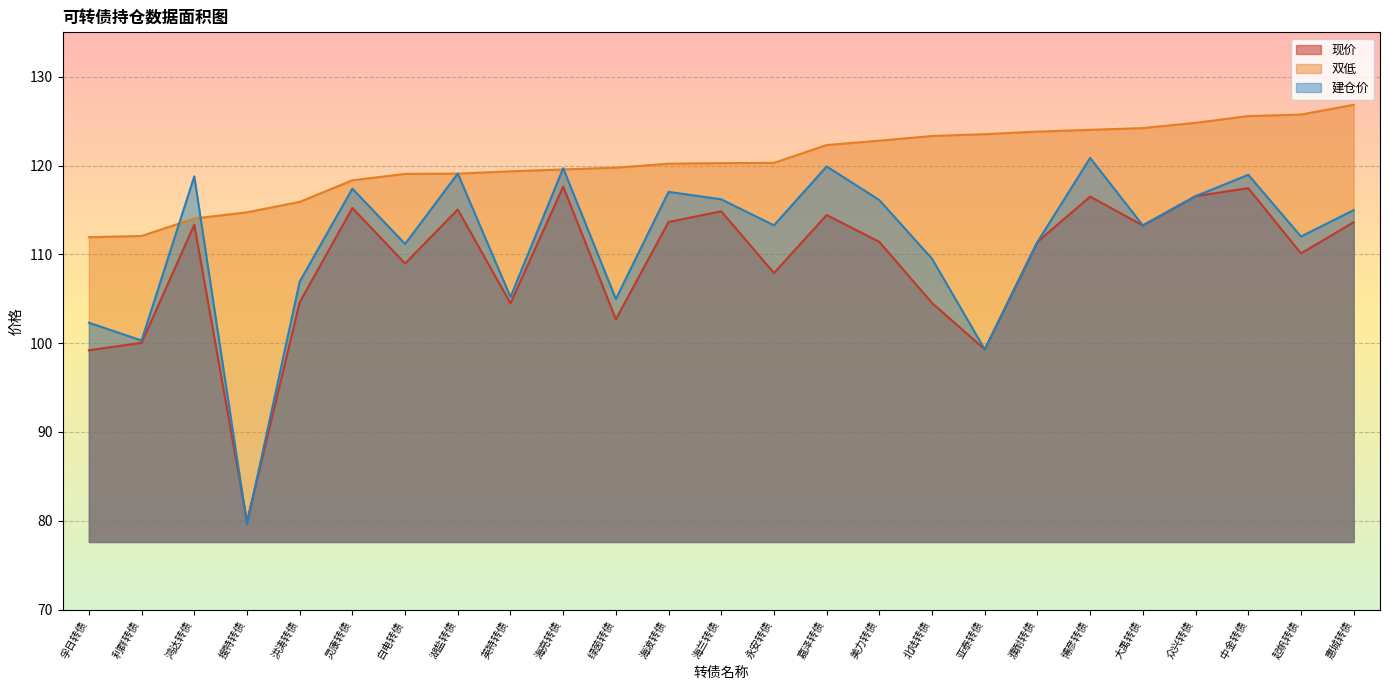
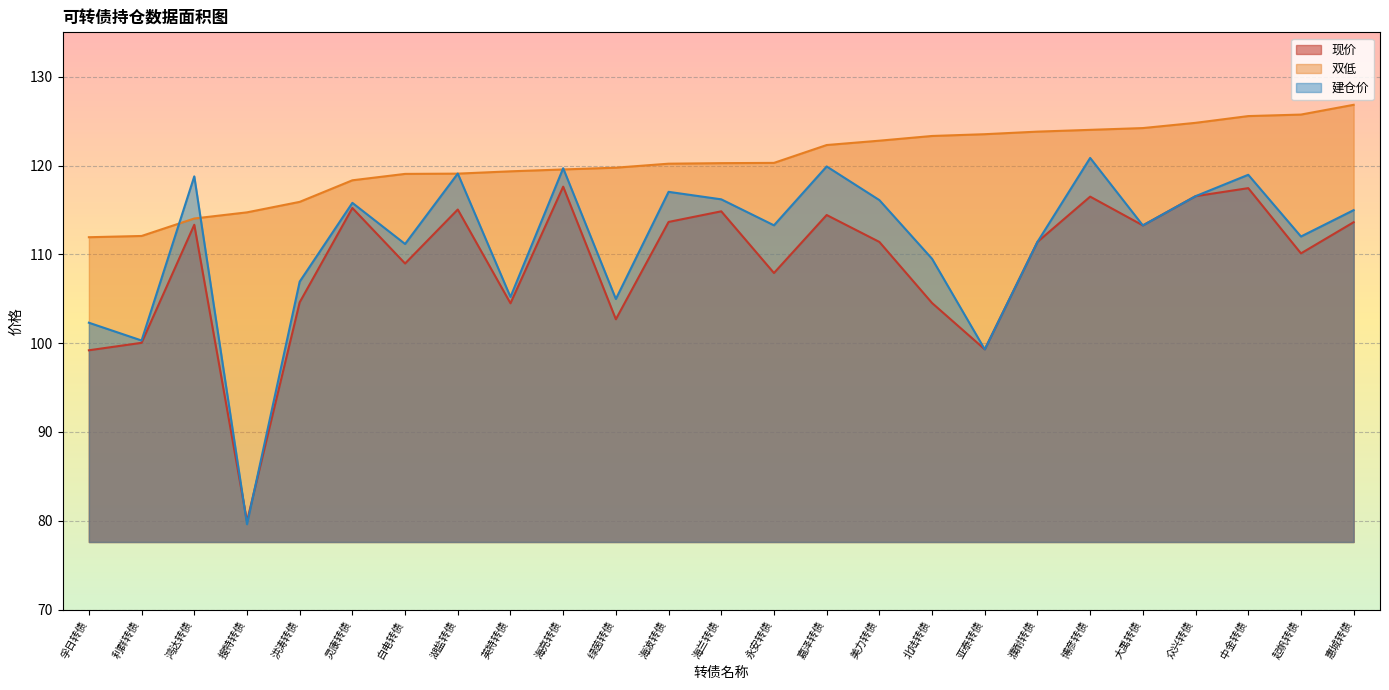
  {
    "现价": {
      "孚日转债": 99,
      "鸿达转债": 113,
      "搜特转债": 80,
      "洪涛转债": 105,
      "灵康转债": 115,
      "白电转债": 109,
      "湖盐转债": 115,
      "英特转债": 104,
      "海亮转债": 118,
      "绿茵转债": 103,
      "海波转债": 114,
      "海兰转债": 115,
      "永安转债": 108,
      "嘉泽转债": 114,
      "美力转债": 111,
      "北陆转债": 105,
      "博彦转债": 117,
      "中金转债": 117,
      "起帆转债": 110,
      "惠城转债": 114
    },
    "双低": {
      "孚日转债": 112,
      "利群转债": 112,
      "鸿达转债": 114,
      "搜特转债": 115,
      "洪涛转债": 116,
      "灵康转债": 118,
      "白电转债": 119,
      "英特转债": 119,
      "绿茵转债": 120,
      "海波转债": 120,
      "海兰转债": 120,
      "永安转债": 120,
      "嘉泽转债": 122,
      "美力转债": 123,
      "北陆转债": 123,
      "亚泰转债": 124,
      "濮耐转债": 124,
      "博彦转债": 124,
      "大禹转债": 124,
      "众兴转债": 125,
      "中金转债": 126,
      "起帆转债": 126,
      "惠城转债": 127
    },
    "建仓价": {
      "孚日转债": 102,
      "鸿达转债": 119,
      "搜特转债": 80,
      "洪涛转债": 107,
-     "灵康转债": 117,
+     "灵康转债": 116,
      "白电转债": 111,
      "英特转债": 105,
      "绿茵转债": 105,
      "海波转债": 117,
      "海兰转债": 116,
      "永安转债": 113,
      "嘉泽转债": 120,
      "美力转债": 116,
      "北陆转债": 110,
      "博彦转债": 121,
      "中金转债": 119,
      "起帆转债": 112,
      "惠城转债": 115
    }
  }
